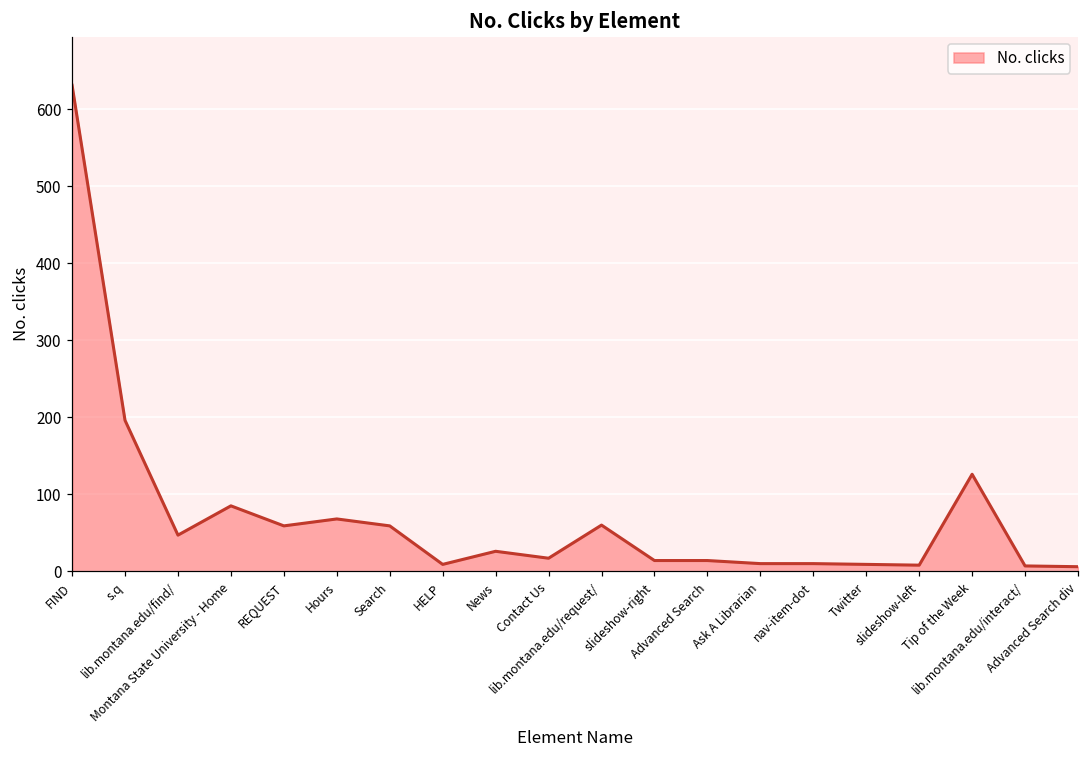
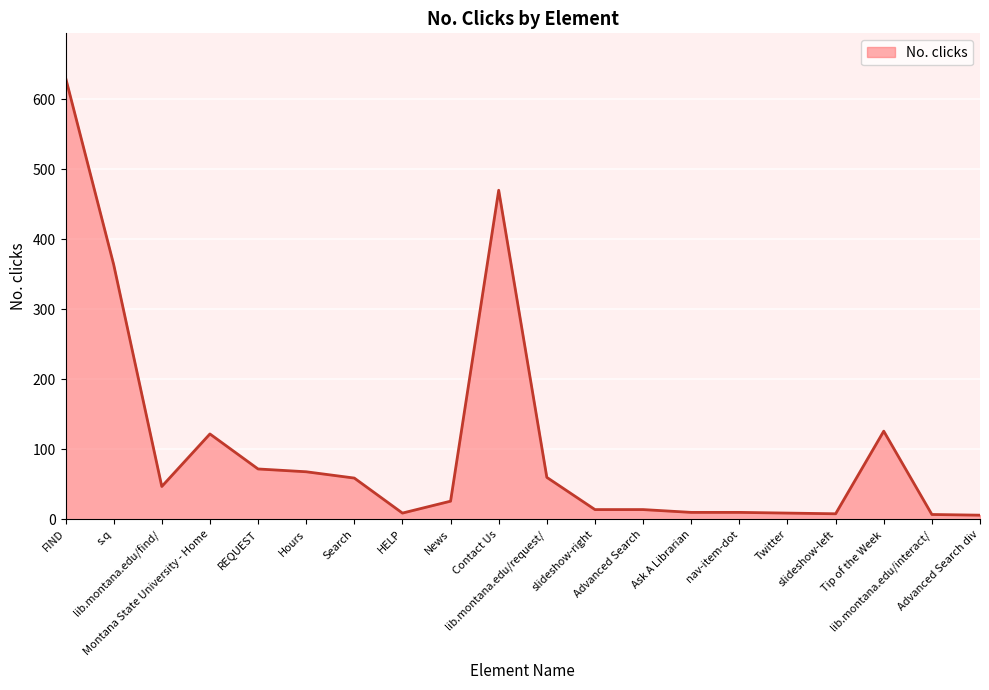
  {
    "FIND": 630,
-   "s.q": 200,
+   "s.q": 360,
    "lib.montana.edu/find/": 50,
-   "Montana State University - Home": 90,
-   "REQUEST": 60,
+   "Montana State University - Home": 120,
+   "REQUEST": 70,
    "Hours": 70,
    "Search": 60,
    "HELP": 10,
    "News": 30,
-   "Contact Us": 20,
+   "Contact Us": 470,
    "lib.montana.edu/request/": 60,
    "slideshow-right": 10,
    "Advanced Search": 10,
    "Ask A Librarian": 10,
    "nav-item-dot": 10,
    "Twitter": 10,
    "slideshow-left": 10,
    "Tip of the Week": 130,
    "lib.montana.edu/interact/": 10,
    "Advanced Search div": 10
  }
